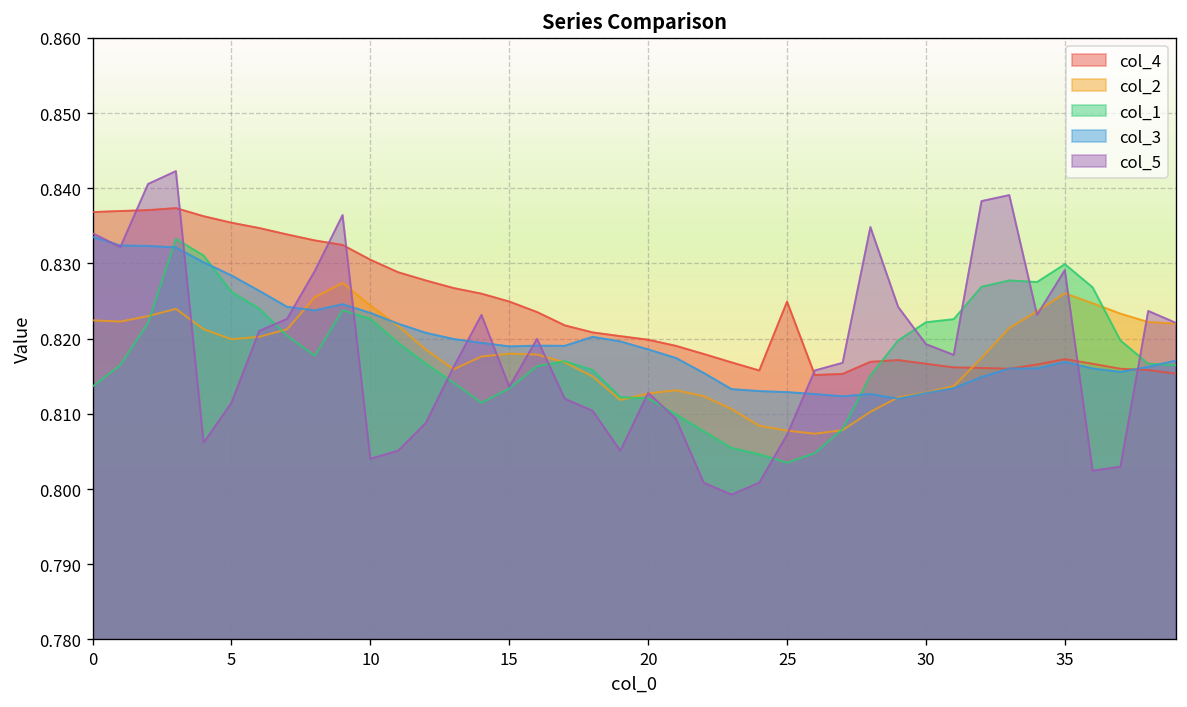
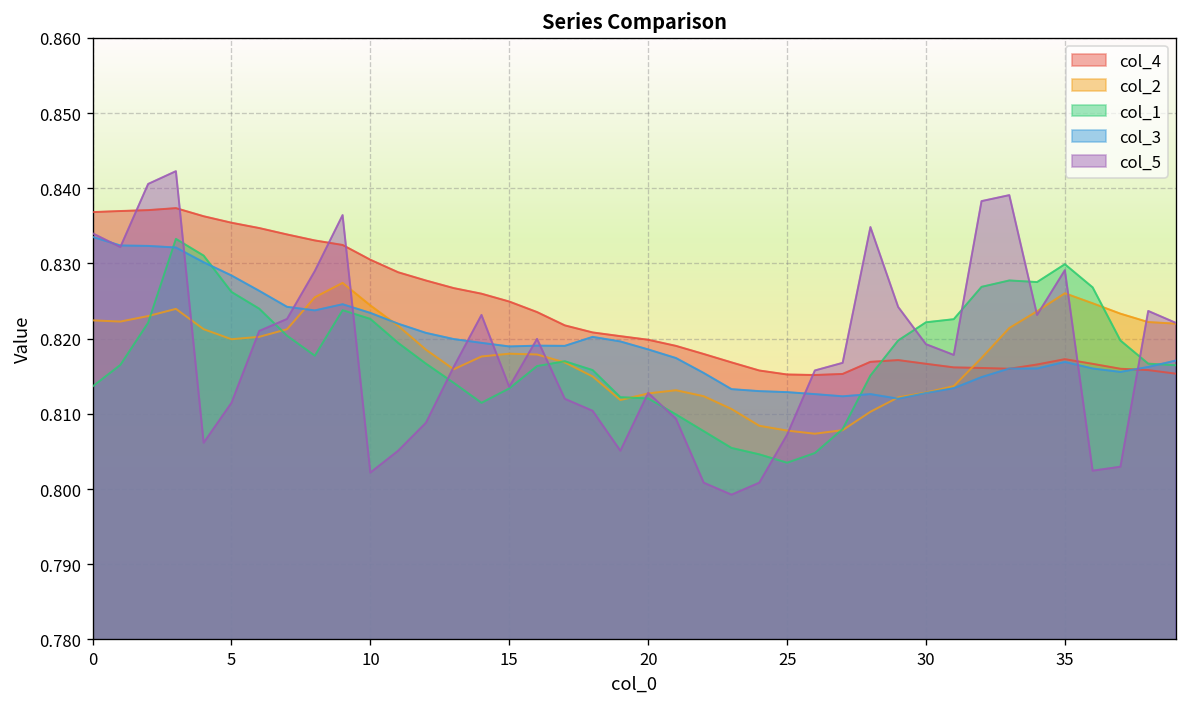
  {
    "col_4": {
      "0": 0.837,
      "5": 0.835,
      "10": 0.830,
      "15": 0.825,
      "20": 0.820,
-     "25": 0.825,
+     "25": 0.815,
      "30": 0.817
    },
    "col_2": {
      "0": 0.822,
      "5": 0.820,
      "10": 0.824,
      "15": 0.818,
      "25": 0.808,
      "35": 0.826
    },
    "col_1": {
      "0": 0.814,
      "5": 0.826,
      "10": 0.823,
      "20": 0.812,
      "25": 0.804,
      "30": 0.822,
      "35": 0.830
    },
    "col_3": {
      "0": 0.834,
      "5": 0.828,
      "10": 0.823,
      "15": 0.819,
      "20": 0.819,
      "25": 0.813
    },
    "col_5": {
      "0": 0.834,
      "5": 0.811,
-     "10": 0.804,
+     "10": 0.802,
      "25": 0.807,
      "30": 0.819,
      "35": 0.829
    }
  }
